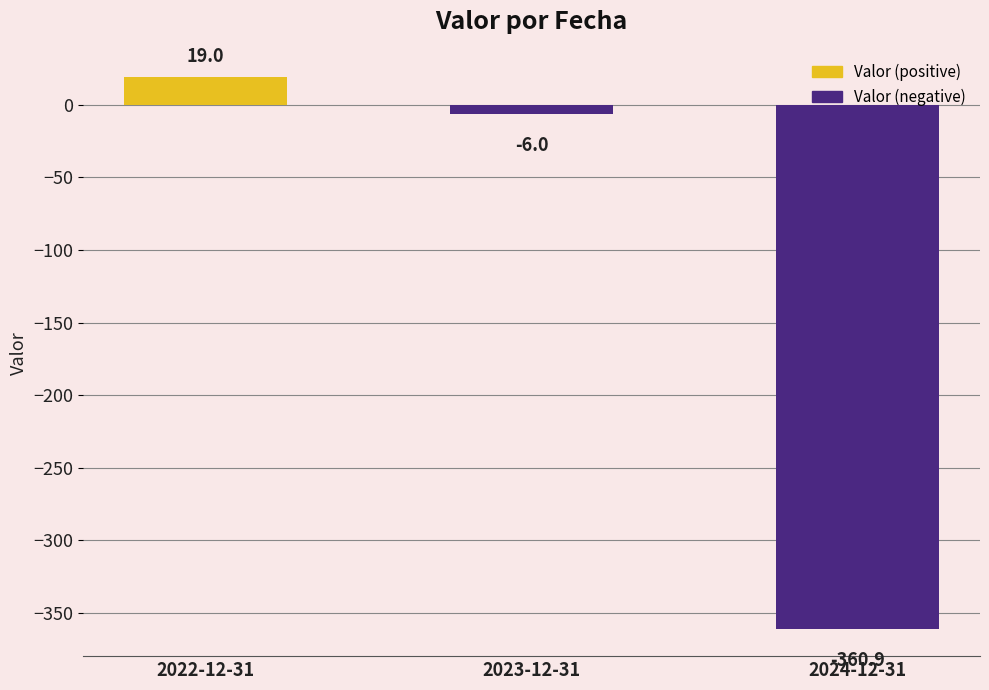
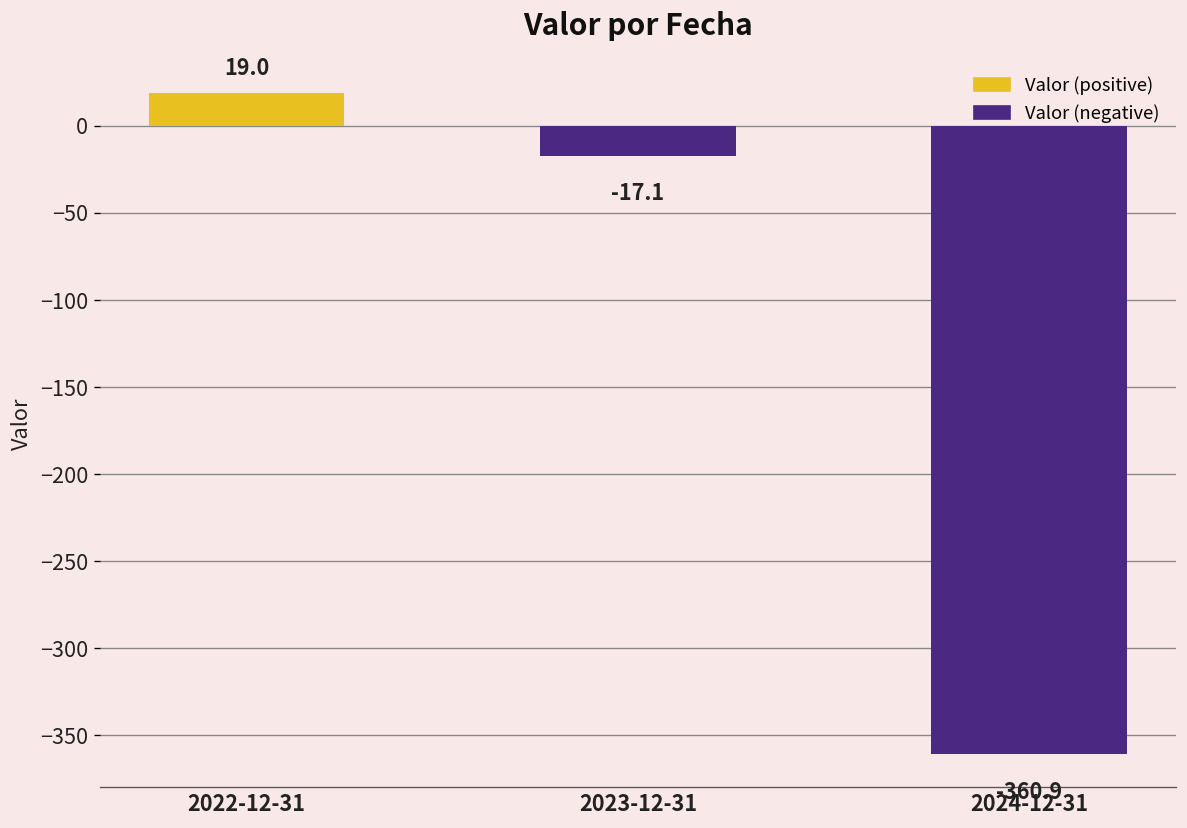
  {
    "2022-12-31": 19.0,
-   "2023-12-31": -6.0,
+   "2023-12-31": -17.1,
    "2024-12-31": -360.9
  }
